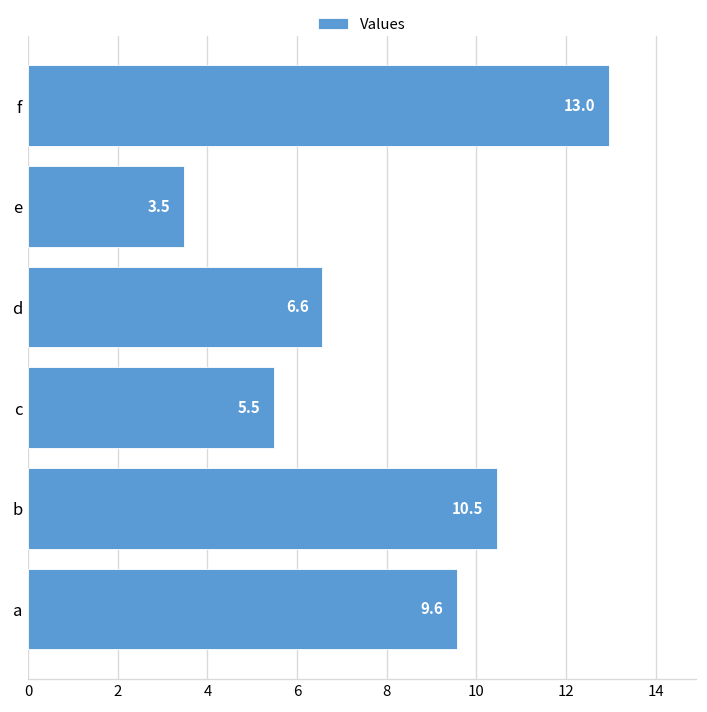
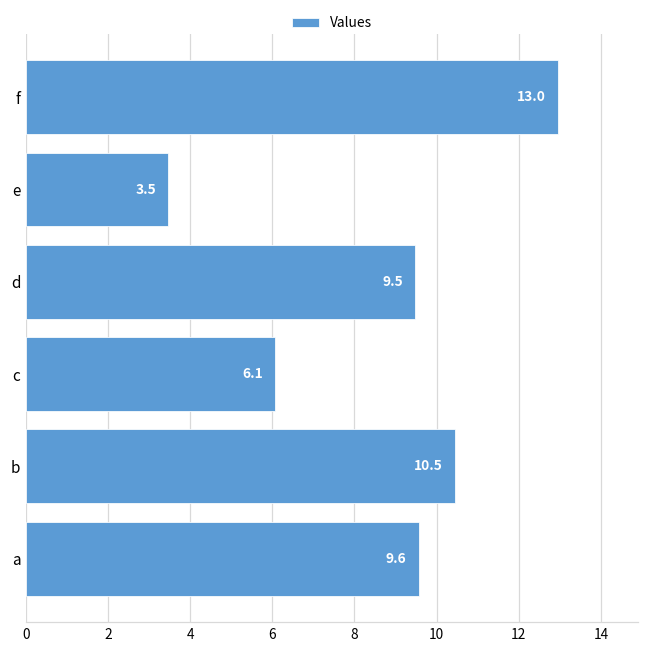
  {
    "f": 13.0,
    "e": 3.5,
-   "d": 6.6,
-   "c": 5.5,
+   "d": 9.5,
+   "c": 6.1,
    "b": 10.5,
    "a": 9.6
  }
